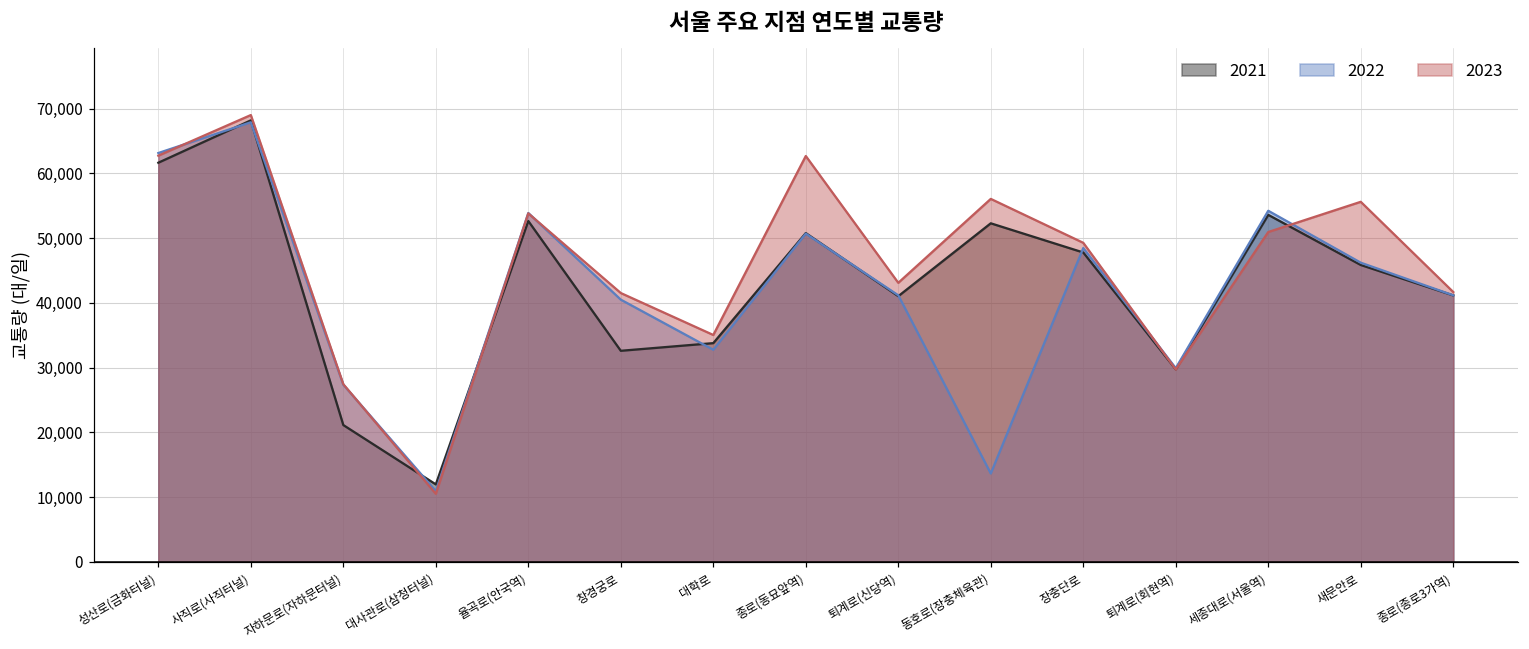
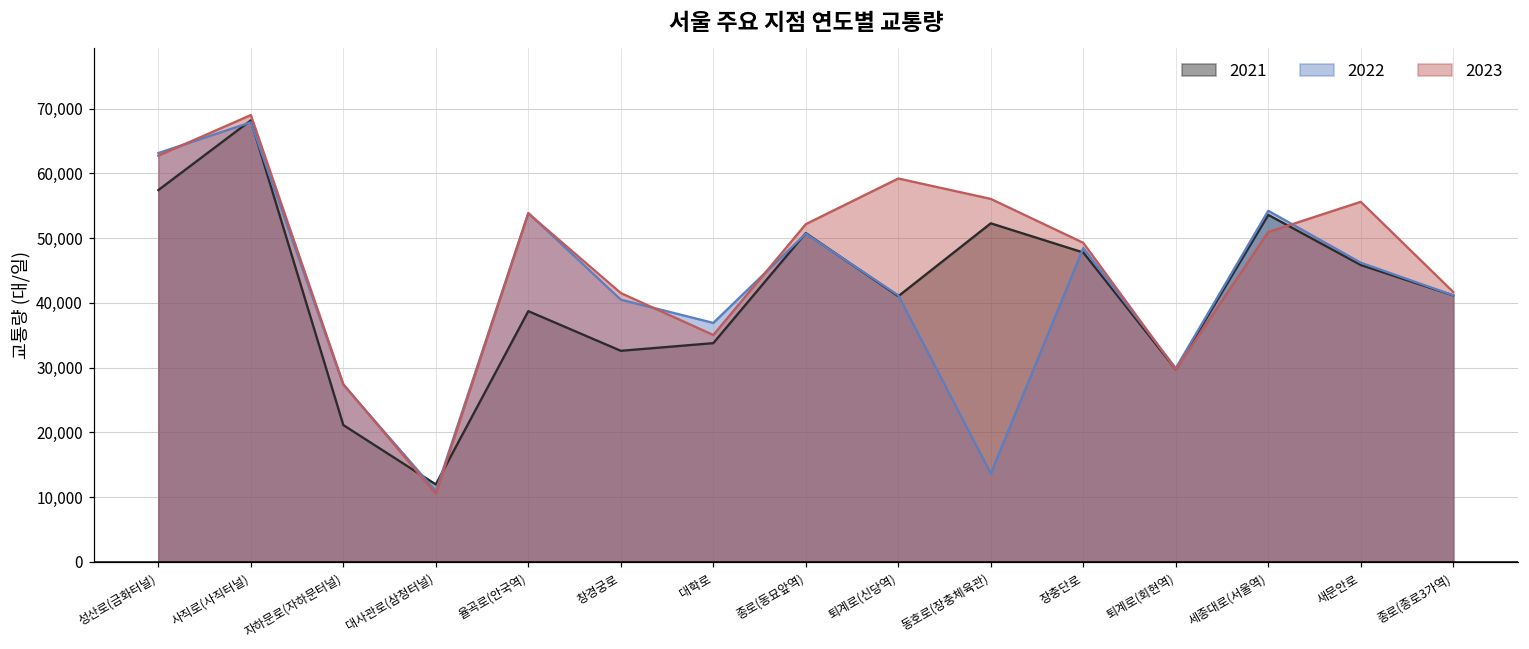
  {
    "2021": {
-     "성산로(금화터널)": "62,000",
+     "성산로(금화터널)": "57,000",
      "자하문로(자하문터널)": "21,000",
      "대사관로(삼청터널)": "12,000",
-     "율곡로(안국역)": "53,000",
+     "율곡로(안국역)": "39,000",
      "창경궁로": "33,000",
      "대학로": "34,000",
      "동호로(장충체육관)": "52,000",
      "장충단로": "48,000",
      "세종대로(서울역)": "54,000"
    },
    "2022": {
      "창경궁로": "40,000",
-     "대학로": "33,000",
+     "대학로": "37,000",
      "동호로(장충체육관)": "14,000",
      "장충단로": "48,000",
      "세종대로(서울역)": "54,000"
    },
    "2023": {
      "사직로(사직터널)": "69,000",
      "창경궁로": "42,000",
      "대학로": "35,000",
-     "종로(동묘앞역)": "63,000",
-     "퇴계로(신당역)": "43,000",
+     "종로(동묘앞역)": "52,000",
+     "퇴계로(신당역)": "59,000",
      "동호로(장충체육관)": "56,000",
      "장충단로": "49,000",
      "세종대로(서울역)": "51,000",
      "새문안로": "56,000",
      "종로(종로3가역)": "42,000"
    }
  }
